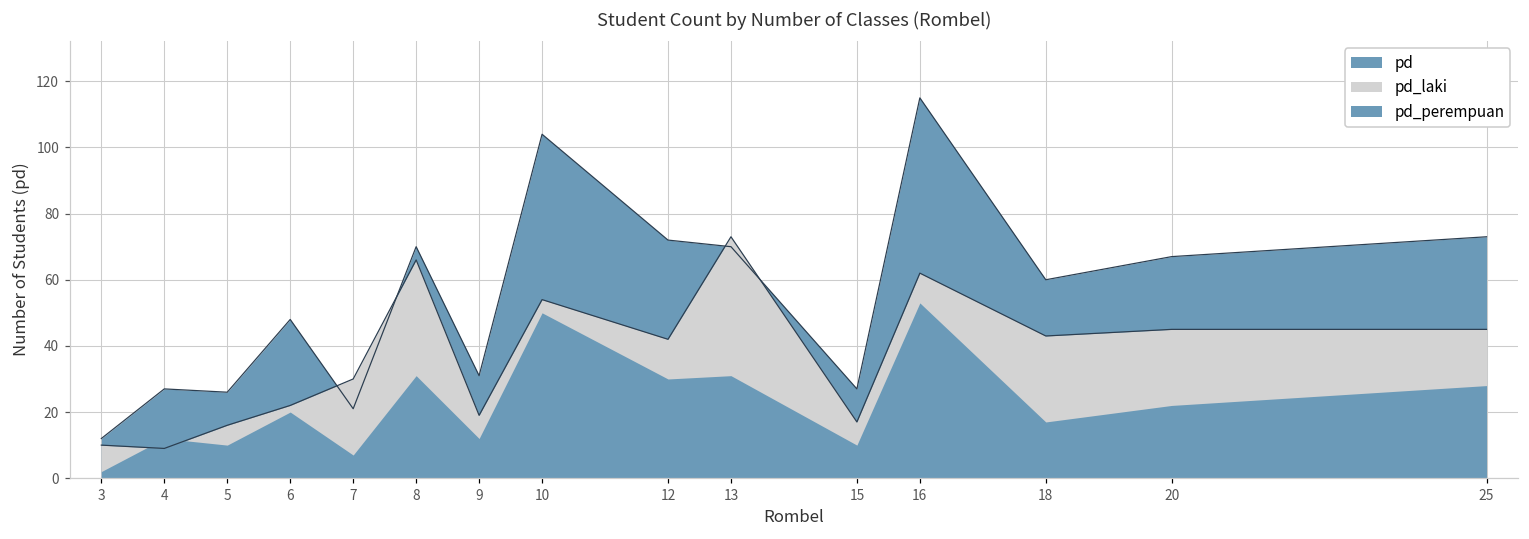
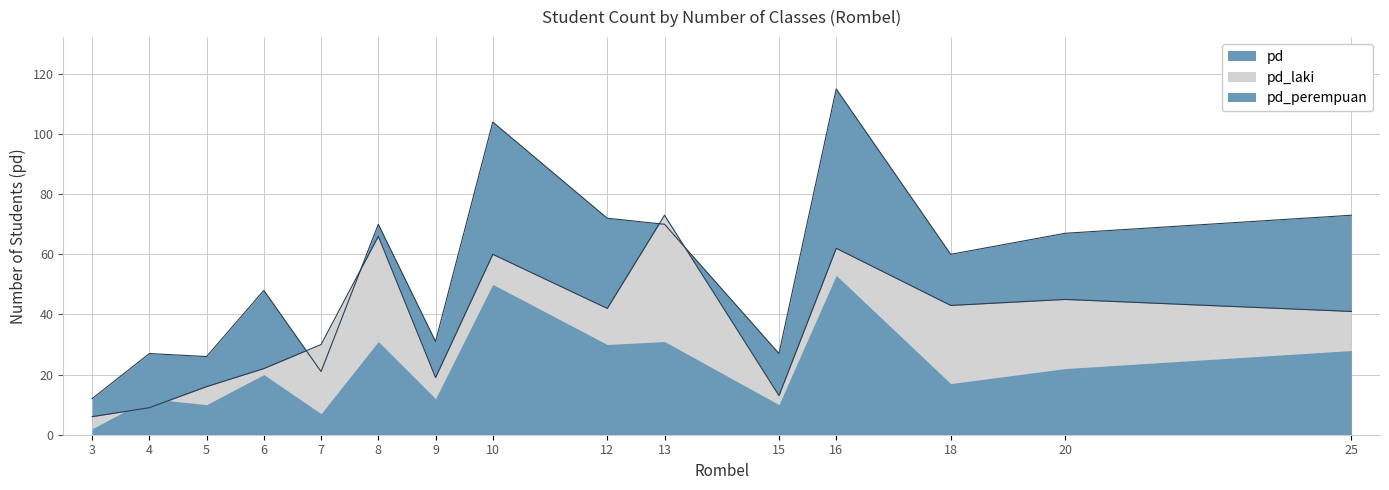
  {
    "pd_laki": {
-     "3": 10,
+     "3": 6,
      "4": 9,
      "5": 16,
      "6": 22,
      "7": 30,
      "8": 66,
      "9": 19,
-     "10": 54,
+     "10": 60,
      "12": 42,
      "13": 73,
-     "15": 17,
+     "15": 13,
      "16": 62,
      "18": 43,
      "20": 45,
-     "25": 45
+     "25": 41
    }
  }
